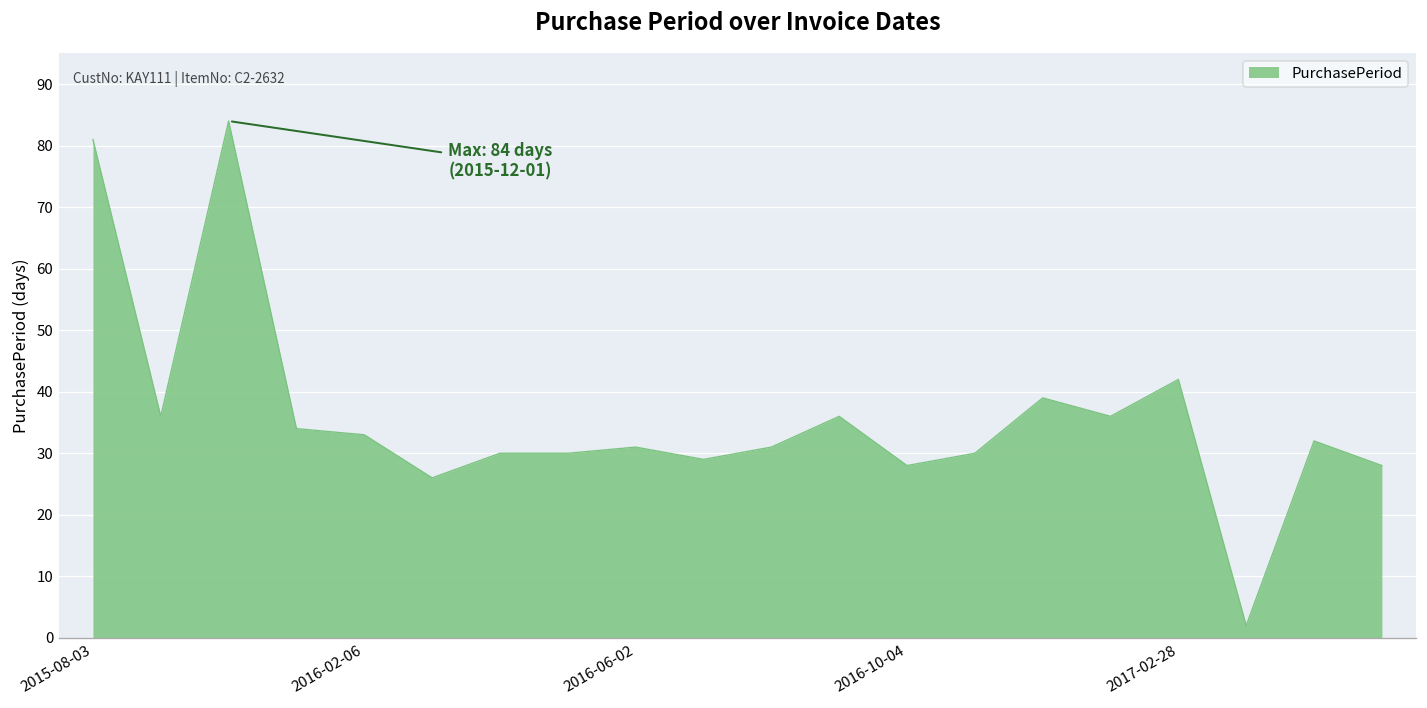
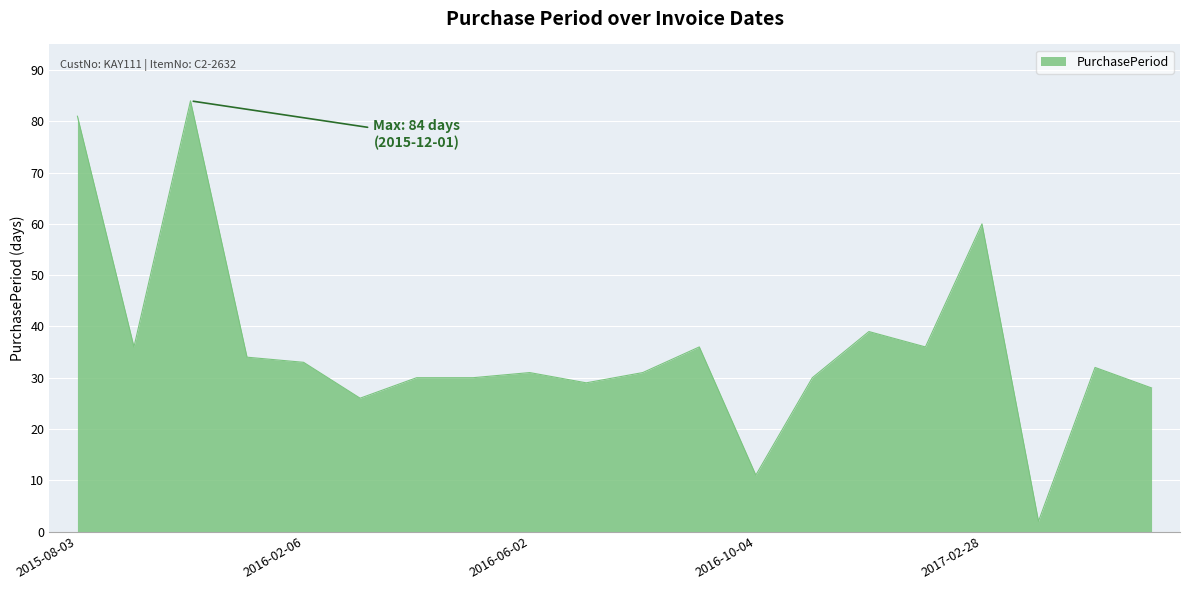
  {
    "2015-08-03": 81,
    "2016-02-06": 33,
    "2016-06-02": 31,
-   "2016-10-04": 28,
-   "2017-02-28": 42
+   "2016-10-04": 11,
+   "2017-02-28": 60
  }
